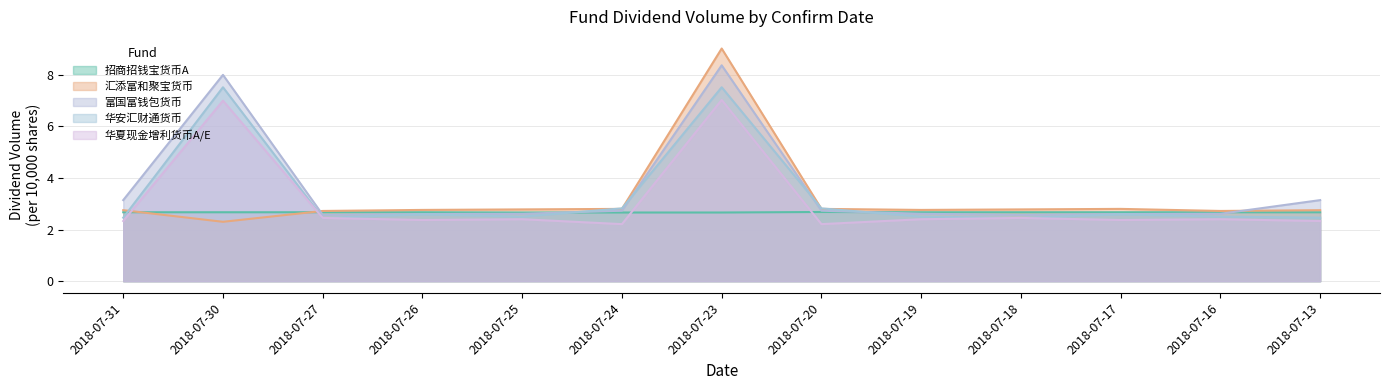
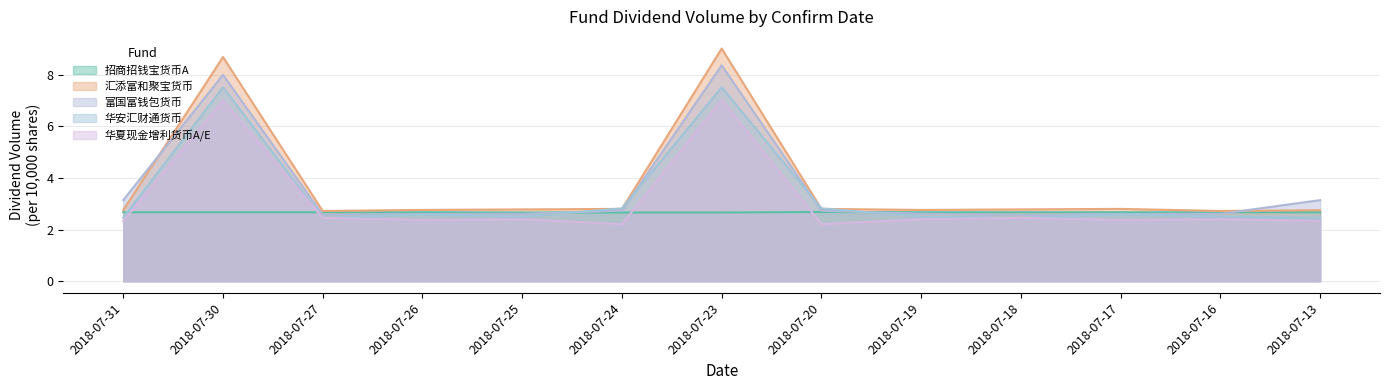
  {
    "汇添富和聚宝货币": {
-     "2018-07-30": 2.3,
+     "2018-07-30": 8.7,
      "2018-07-25": 2.8,
      "2018-07-23": 9.0,
      "2018-07-18": 2.8,
      "2018-07-17": 2.8
    }
  }
